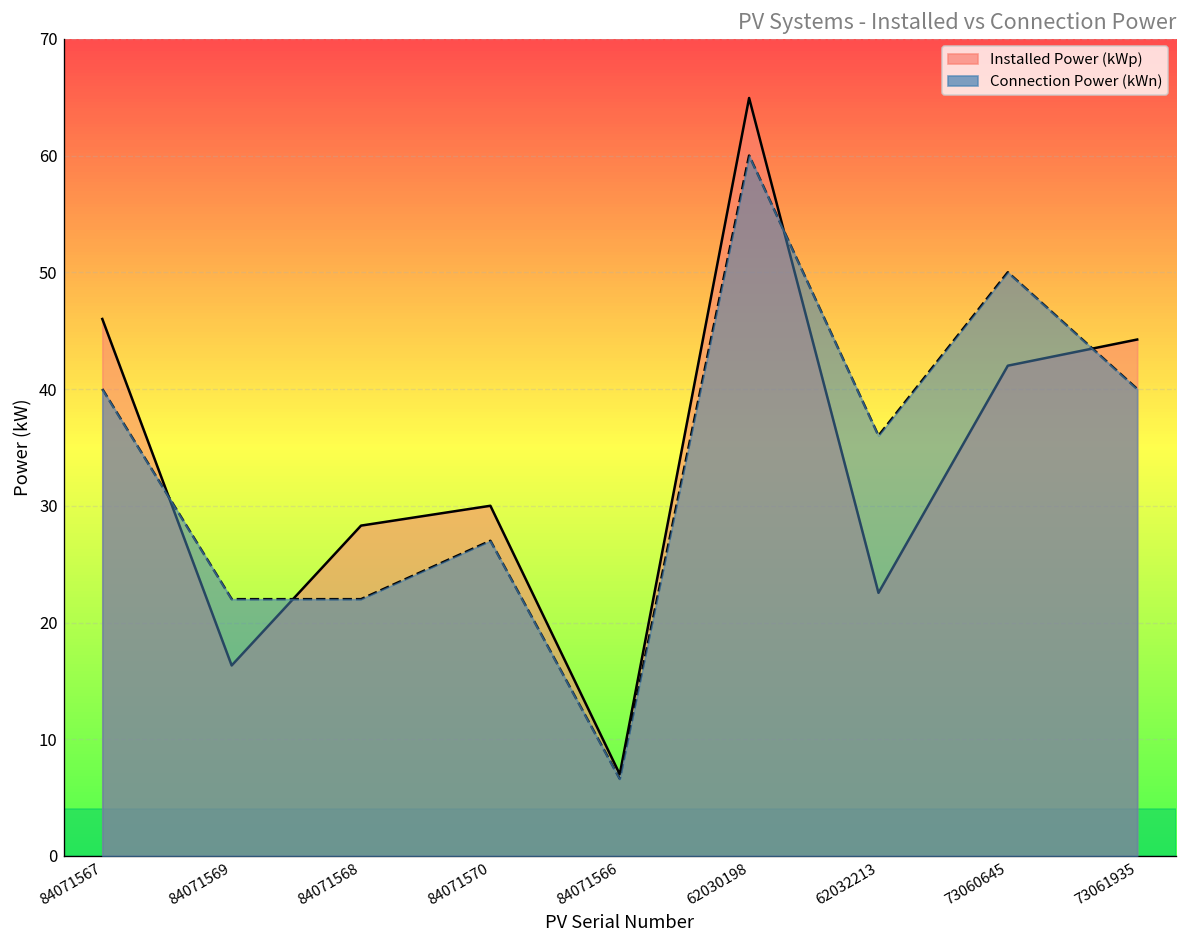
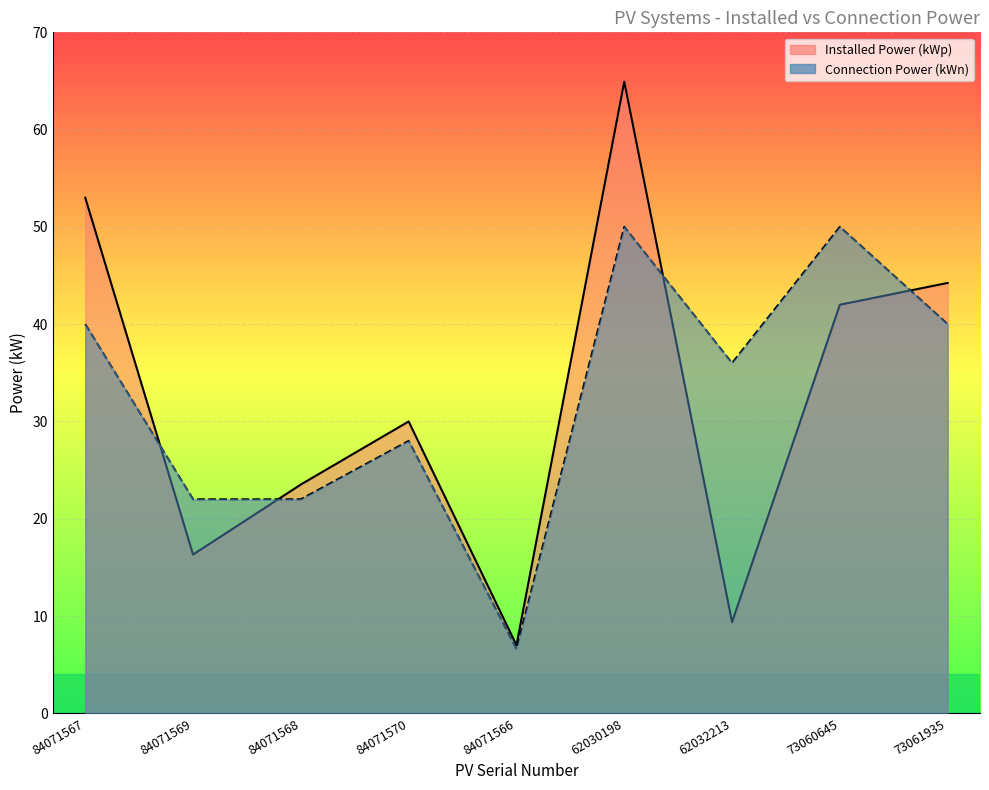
  {
    "Installed Power (kWp)": {
-     "84071567": 46,
+     "84071567": 53,
      "84071569": 16,
-     "84071568": 28,
+     "84071568": 24,
      "84071570": 30,
      "84071566": 7,
      "62030198": 65,
-     "62032213": 23,
+     "62032213": 9,
      "73060645": 42,
      "73061935": 44
    },
    "Connection Power (kWn)": {
      "84071567": 40,
      "84071569": 22,
      "84071568": 22,
-     "84071570": 27,
+     "84071570": 28,
      "84071566": 7,
-     "62030198": 60,
+     "62030198": 50,
      "62032213": 36,
      "73060645": 50,
      "73061935": 40
    }
  }
